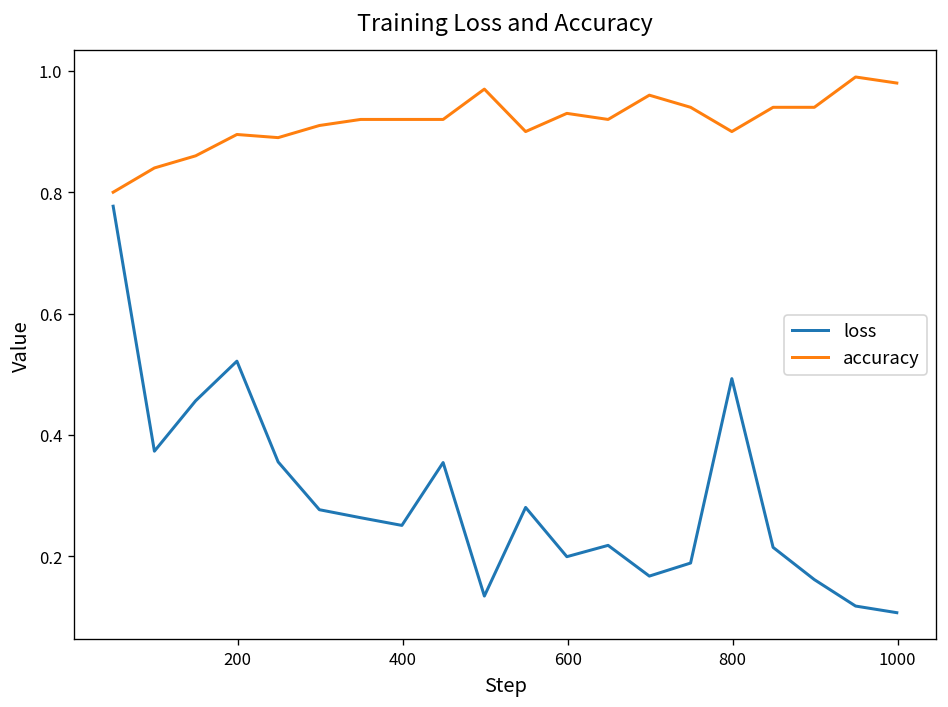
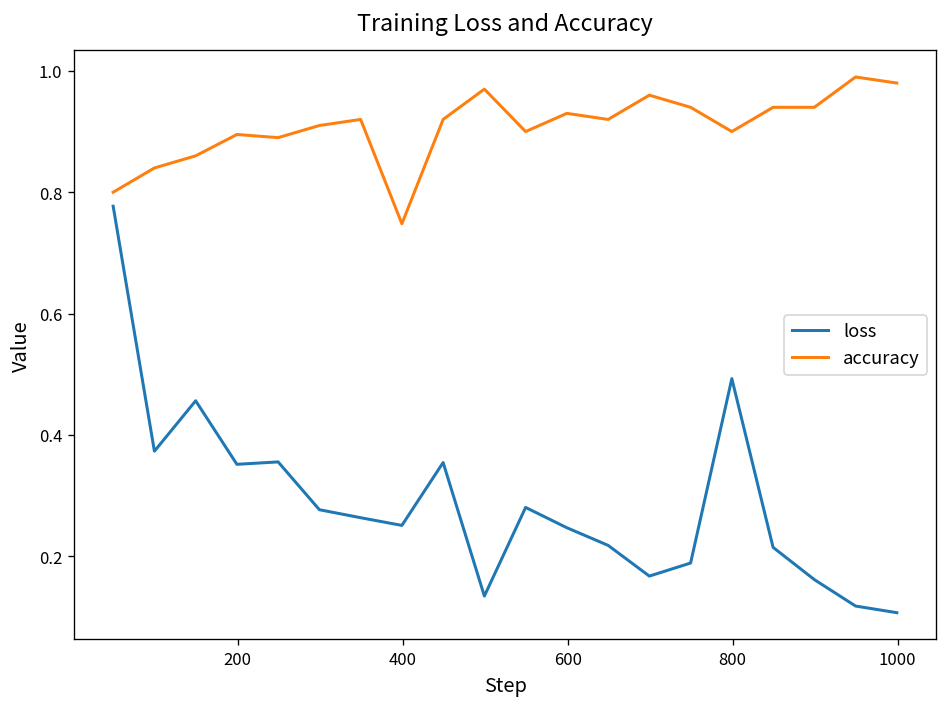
  {
    "loss": {
-     "200": 0.52,
+     "200": 0.35,
      "400": 0.25,
-     "600": 0.20,
+     "600": 0.25,
      "800": 0.49,
      "1000": 0.11
    },
    "accuracy": {
      "200": 0.90,
-     "400": 0.92,
+     "400": 0.75,
      "600": 0.93,
      "800": 0.90,
      "1000": 0.98
    }
  }
